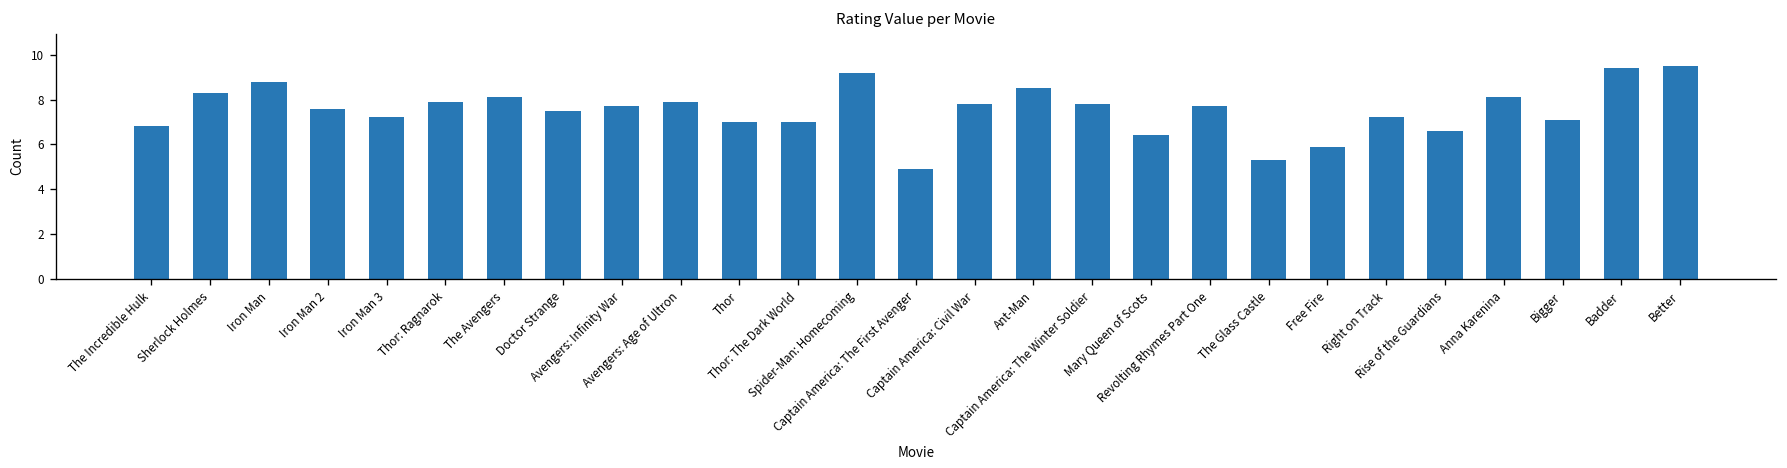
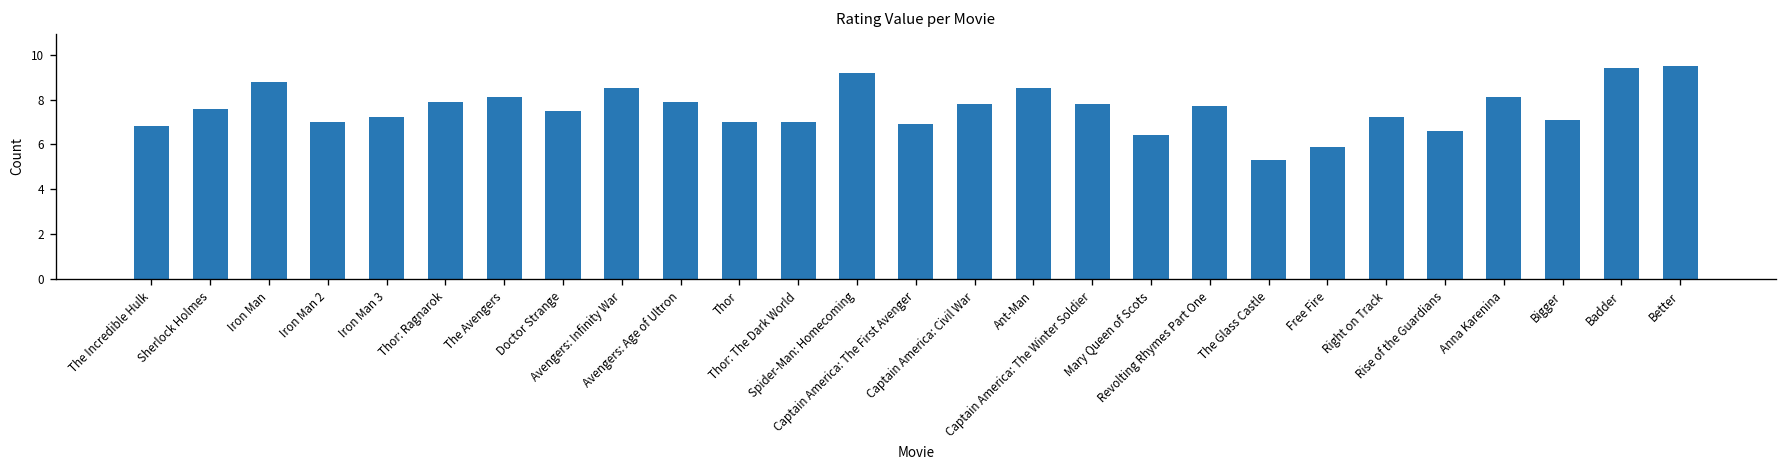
  {
    "The Incredible Hulk": 6.8,
-   "Sherlock Holmes": 8.3,
+   "Sherlock Holmes": 7.6,
    "Iron Man": 8.8,
-   "Iron Man 2": 7.6,
+   "Iron Man 2": 7.0,
    "Iron Man 3": 7.2,
    "Thor: Ragnarok": 7.9,
    "The Avengers": 8.1,
    "Doctor Strange": 7.5,
-   "Avengers: Infinity War": 7.7,
+   "Avengers: Infinity War": 8.5,
    "Avengers: Age of Ultron": 7.9,
    "Thor": 7.0,
    "Thor: The Dark World": 7.0,
    "Spider-Man: Homecoming": 9.2,
-   "Captain America: The First Avenger": 4.9,
+   "Captain America: The First Avenger": 6.9,
    "Captain America: Civil War": 7.8,
    "Ant-Man": 8.5,
    "Captain America: The Winter Soldier": 7.8,
    "Mary Queen of Scots": 6.4,
    "Revolting Rhymes Part One": 7.7,
    "The Glass Castle": 5.3,
    "Free Fire": 5.9,
    "Right on Track": 7.2,
    "Rise of the Guardians": 6.6,
    "Anna Karenina": 8.1,
    "Bigger": 7.1,
    "Badder": 9.4,
    "Better": 9.5
  }
